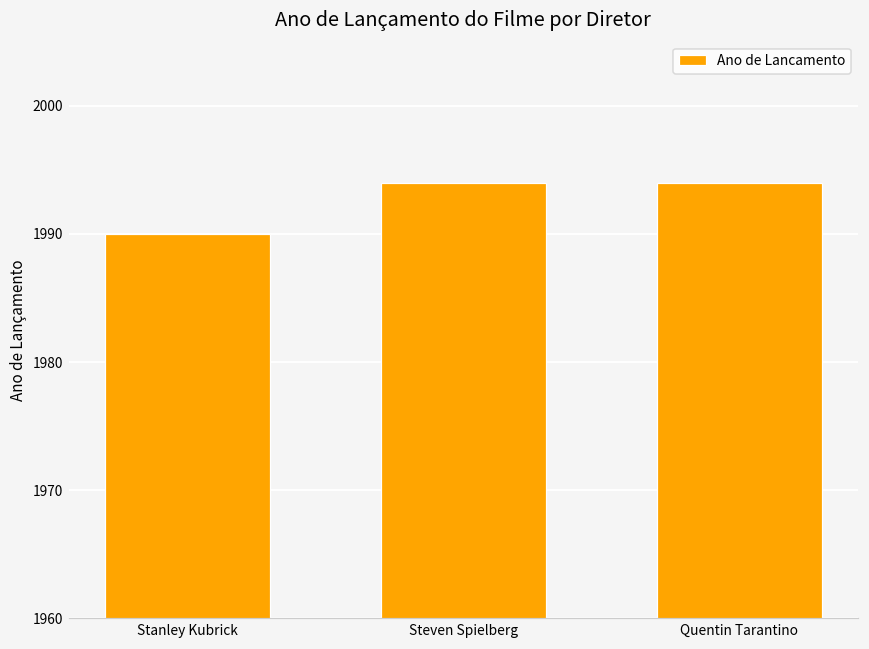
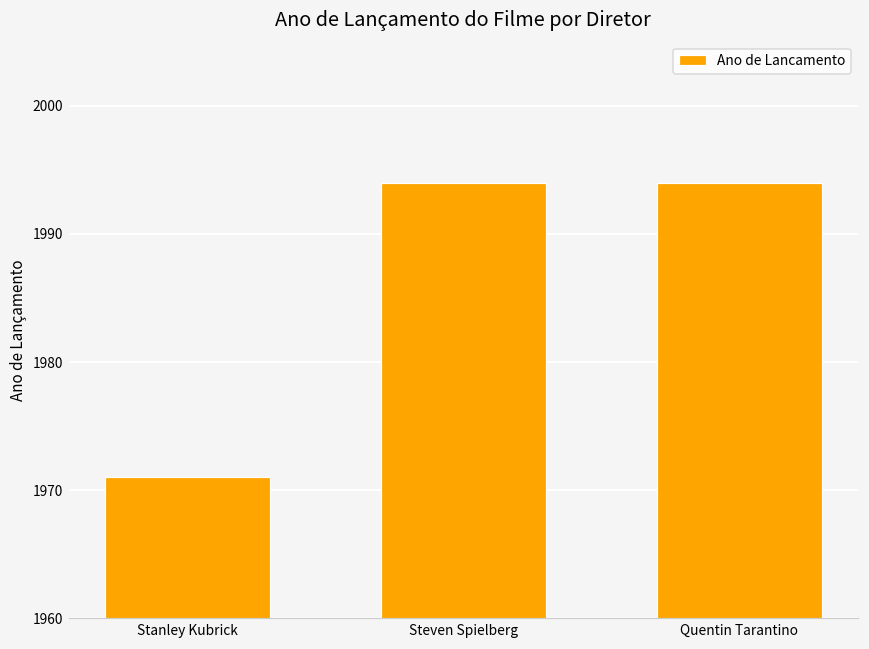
  {
-   "Stanley Kubrick": 1990,
+   "Stanley Kubrick": 1971,
    "Steven Spielberg": 1994,
    "Quentin Tarantino": 1994
  }
